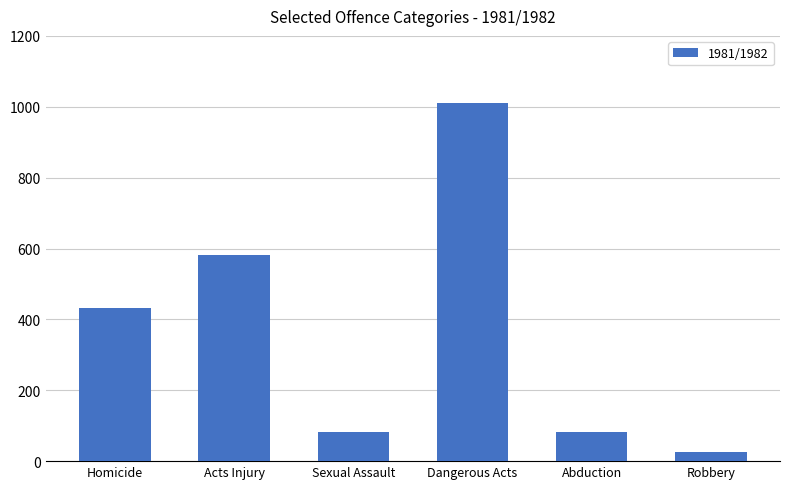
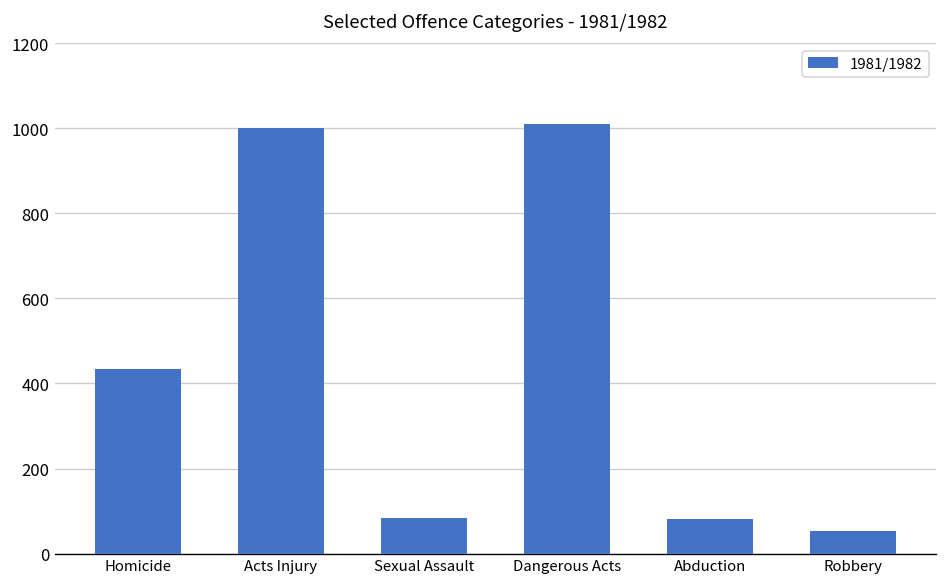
  {
    "Homicide": 430,
-   "Acts Injury": 580,
+   "Acts Injury": 1000,
    "Sexual Assault": 80,
    "Dangerous Acts": 1010,
    "Abduction": 80,
-   "Robbery": 30
+   "Robbery": 50
  }
